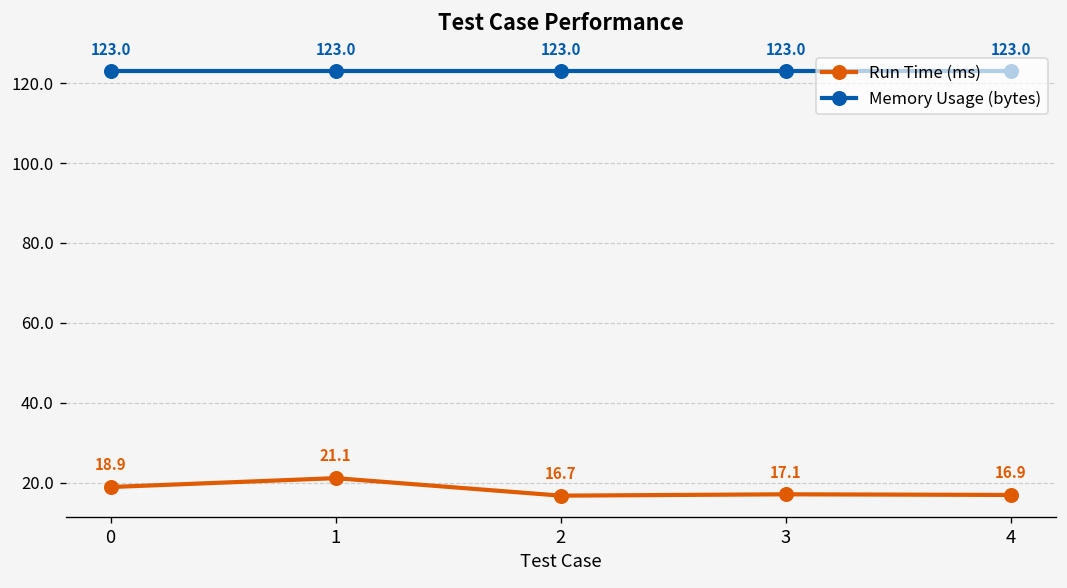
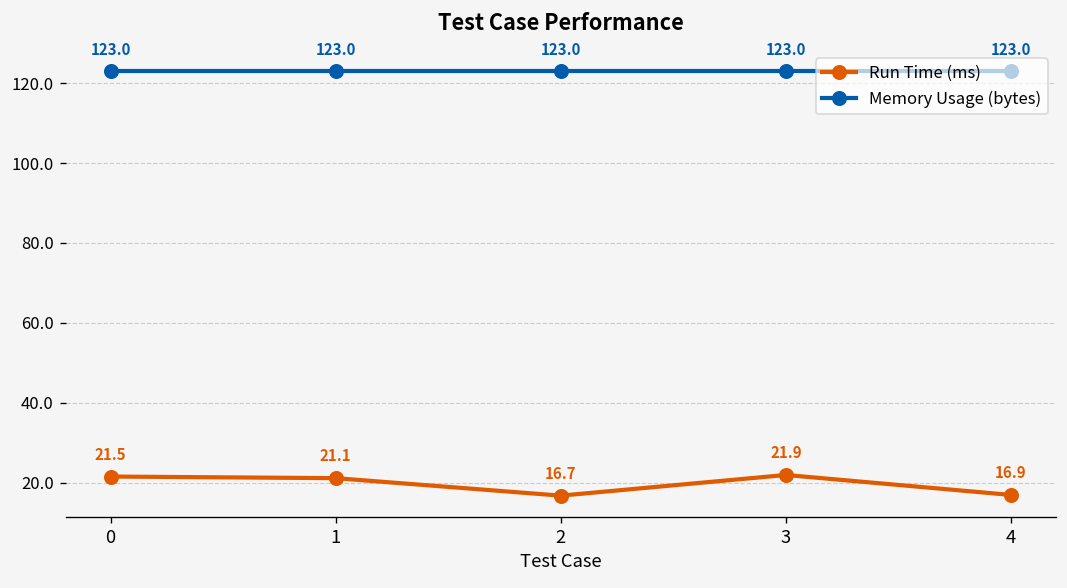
  {
    "Run Time (ms)": {
-     "0": 18.9,
+     "0": 21.5,
      "1": 21.1,
      "2": 16.7,
-     "3": 17.1,
+     "3": 21.9,
      "4": 16.9
    },
    "Memory Usage (bytes)": {
      "0": 123.0,
      "1": 123.0,
      "2": 123.0,
      "3": 123.0
    }
  }
